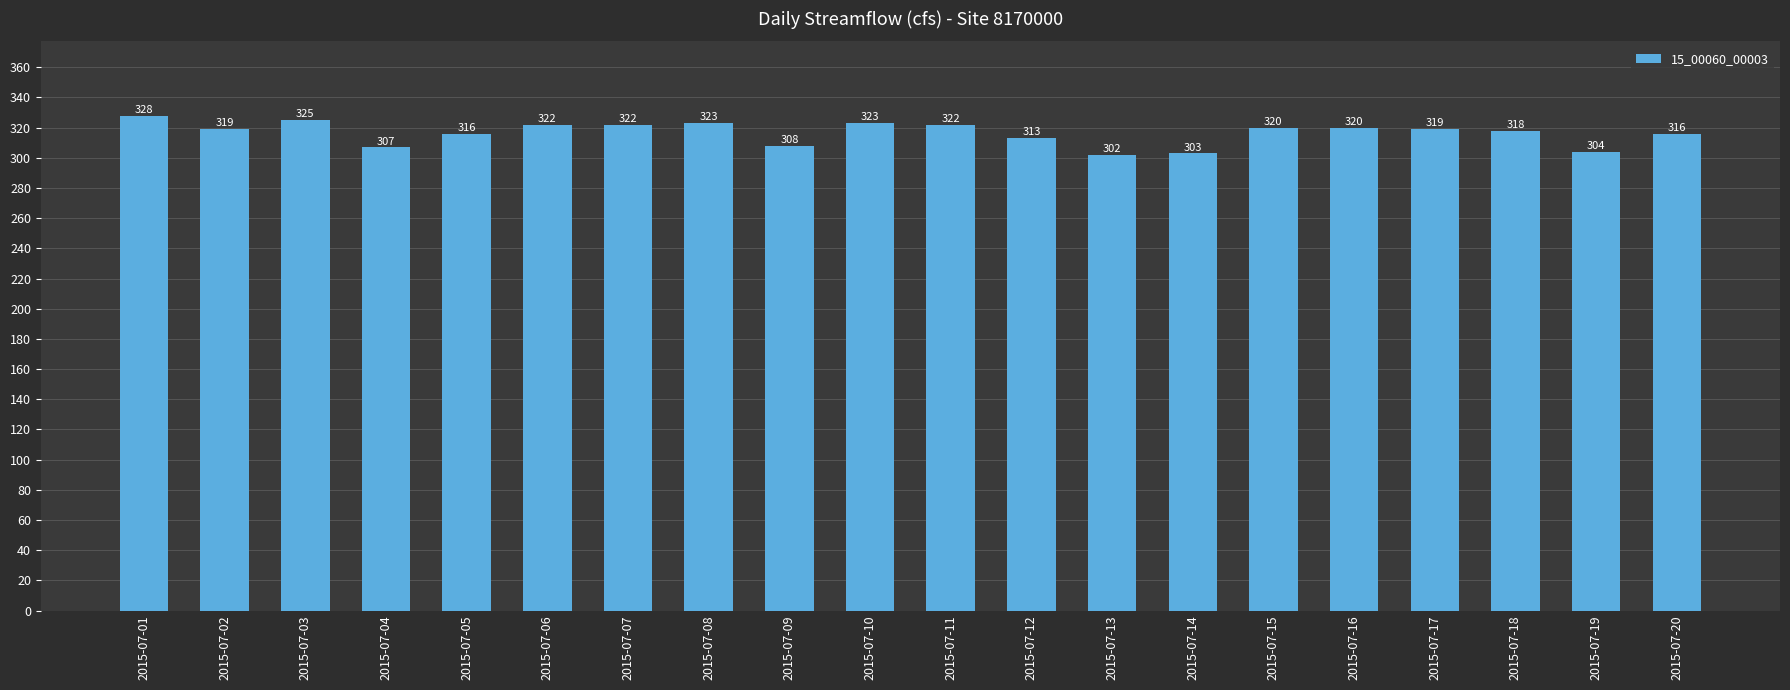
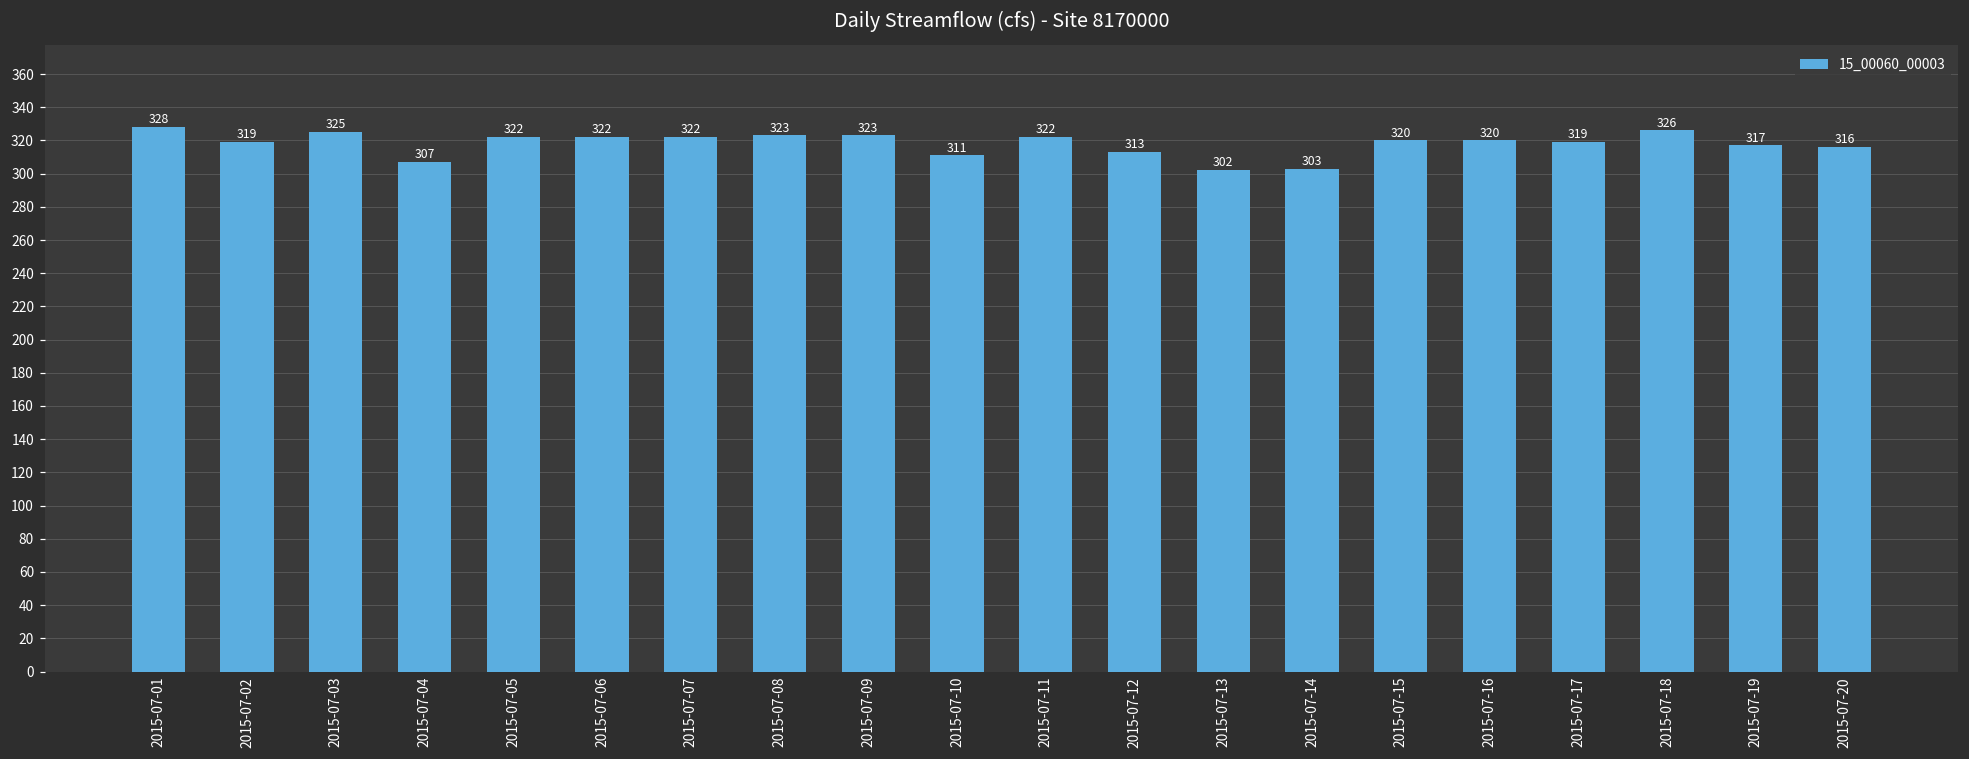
  {
    "2015-07-01": 328,
    "2015-07-02": 319,
    "2015-07-03": 325,
    "2015-07-04": 307,
-   "2015-07-05": 316,
+   "2015-07-05": 322,
    "2015-07-06": 322,
    "2015-07-07": 322,
    "2015-07-08": 323,
-   "2015-07-09": 308,
-   "2015-07-10": 323,
+   "2015-07-09": 323,
+   "2015-07-10": 311,
    "2015-07-11": 322,
    "2015-07-12": 313,
    "2015-07-13": 302,
    "2015-07-14": 303,
    "2015-07-15": 320,
    "2015-07-16": 320,
    "2015-07-17": 319,
-   "2015-07-18": 318,
-   "2015-07-19": 304,
+   "2015-07-18": 326,
+   "2015-07-19": 317,
    "2015-07-20": 316
  }
